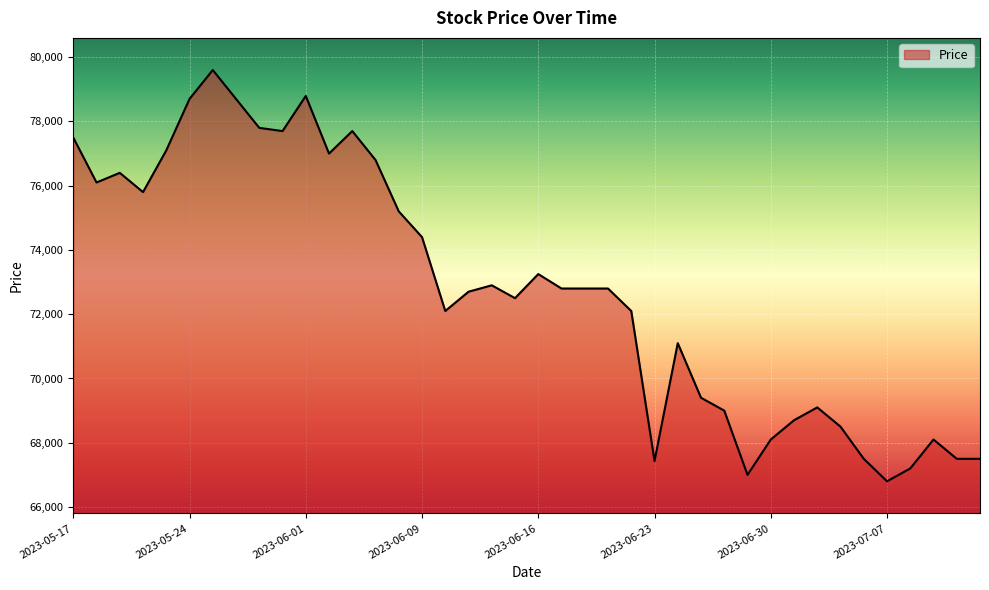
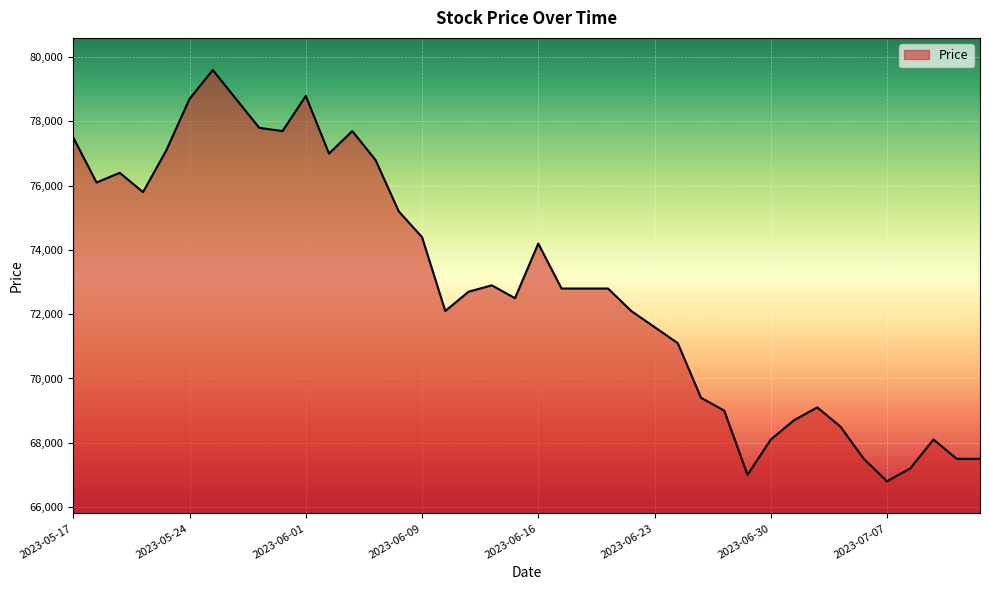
  {
    "2023-05-17": "77,500",
    "2023-05-24": "78,700",
    "2023-06-01": "78,800",
    "2023-06-09": "74,400",
-   "2023-06-16": "73,200",
-   "2023-06-23": "67,400",
+   "2023-06-16": "74,200",
+   "2023-06-23": "71,600",
    "2023-06-30": "68,100",
    "2023-07-07": "66,800"
  }
